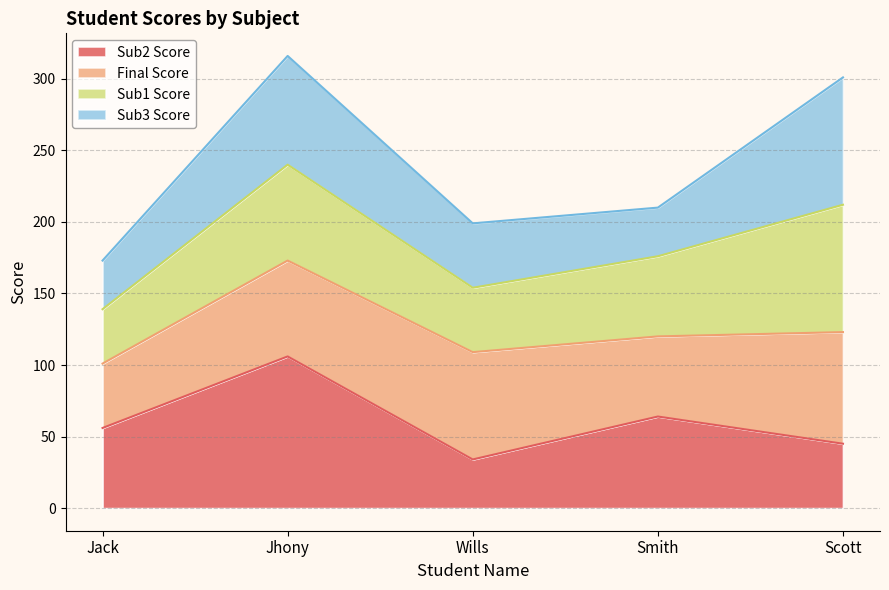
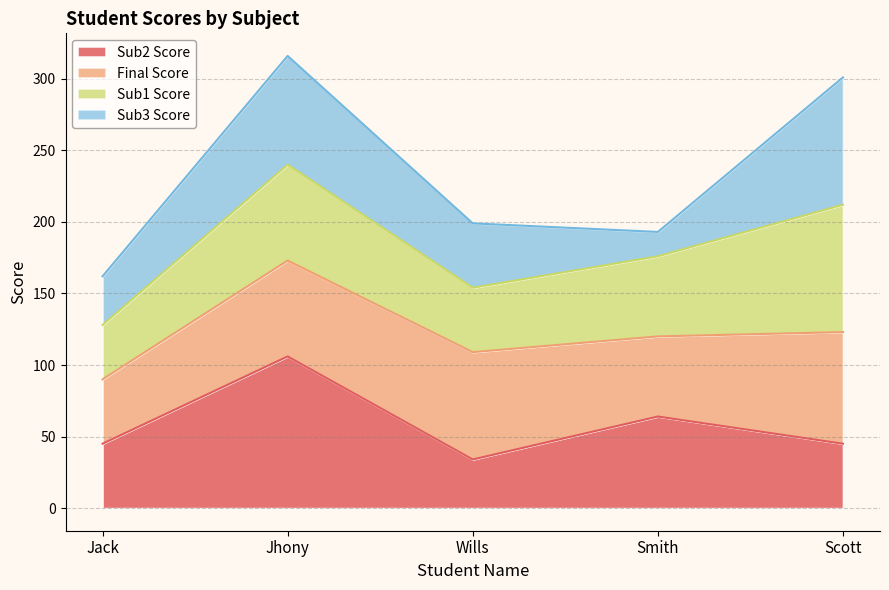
  {
    "Sub2 Score": {
-     "Jack": 56,
+     "Jack": 45,
      "Jhony": 106,
      "Wills": 34,
      "Smith": 64,
      "Scott": 45
    },
    "Final Score": {
      "Jack": 45,
      "Jhony": 67,
      "Wills": 75,
      "Smith": 56,
      "Scott": 78
    },
    "Sub1 Score": {
      "Jack": 38,
      "Jhony": 67,
      "Wills": 45,
      "Smith": 56,
      "Scott": 89
    },
    "Sub3 Score": {
      "Jack": 34,
      "Jhony": 76,
      "Wills": 45,
-     "Smith": 34,
+     "Smith": 17,
      "Scott": 89
    }
  }
